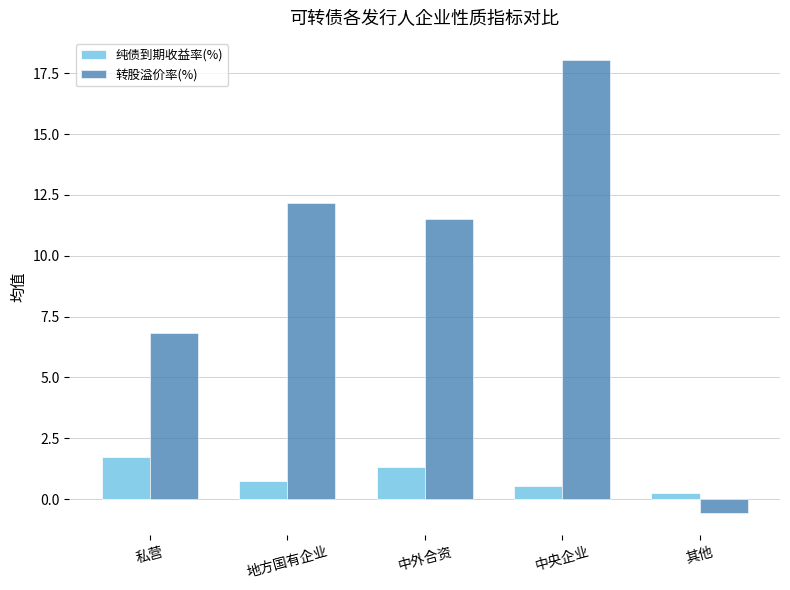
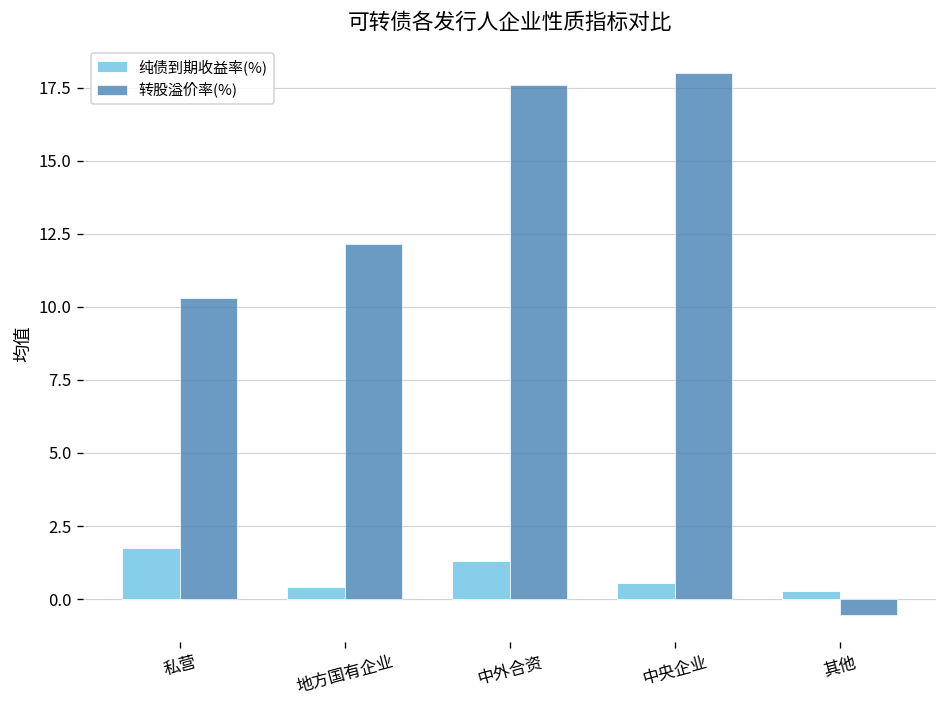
  {
    "纯债到期收益率(%)": {
      "私营": 1.7,
-     "地方国有企业": 0.7,
+     "地方国有企业": 0.4,
      "中外合资": 1.3,
      "中央企业": 0.6,
      "其他": 0.3
    },
    "转股溢价率(%)": {
-     "私营": 6.8,
+     "私营": 10.3,
      "地方国有企业": 12.2,
-     "中外合资": 11.5,
+     "中外合资": 17.6,
      "中央企业": 18.0,
      "其他": -0.6
    }
  }
